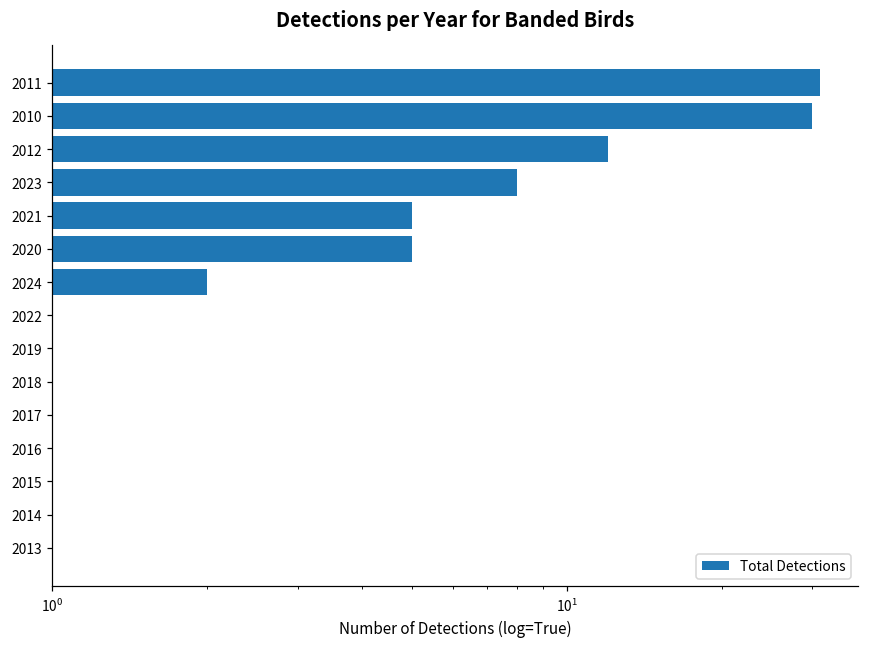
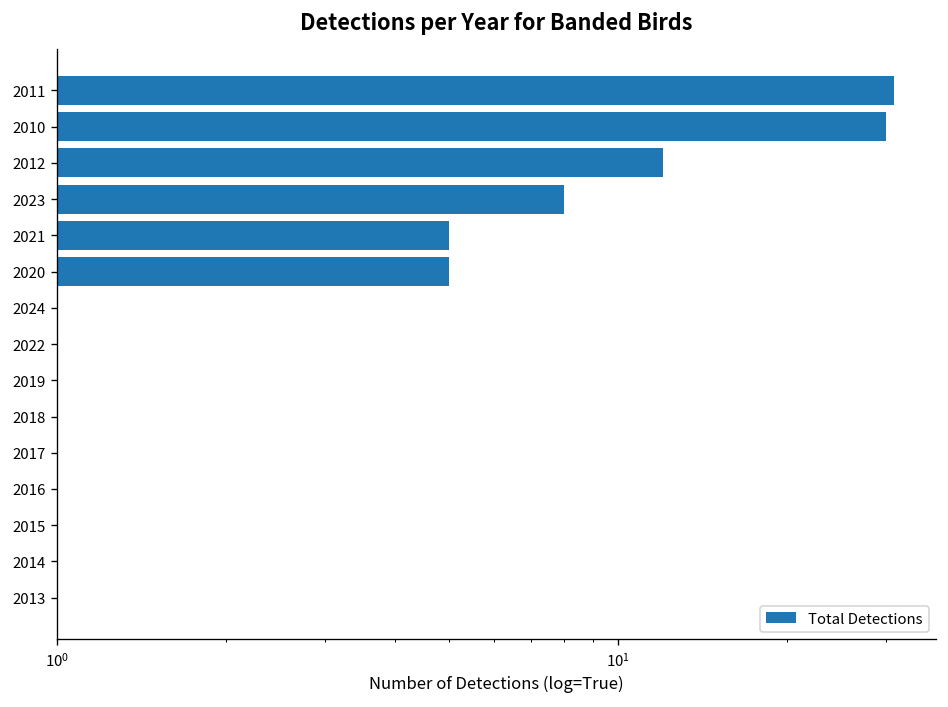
  {
    "2011": 31,
    "2010": 30,
    "2012": 12,
    "2023": 8,
    "2021": 5,
    "2020": 5,
-   "2024": 2,
+   "2024": 1,
    "2022": 1
  }
